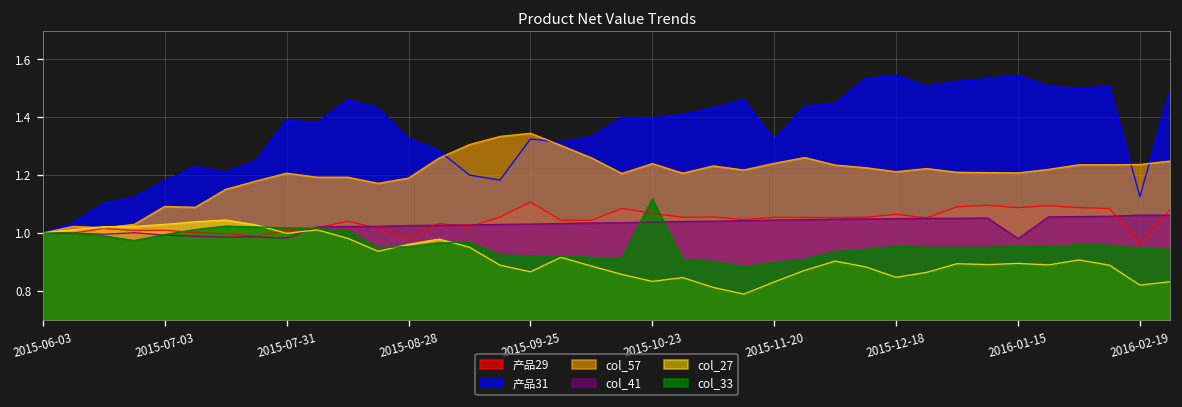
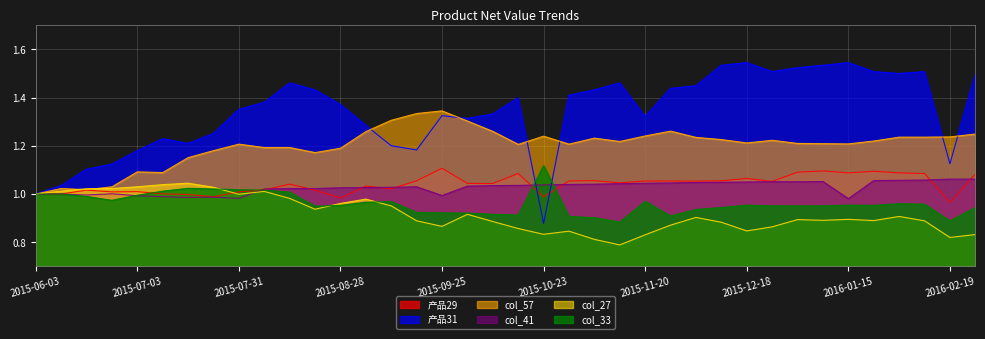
  {
    "产品29": {
      "2015-07-03": 1.01,
      "2015-08-28": 0.98,
      "2015-09-25": 1.11,
-     "2015-10-23": 1.07,
+     "2015-10-23": 0.99,
      "2015-12-18": 1.06,
      "2016-01-15": 1.09,
      "2016-02-19": 0.97
    },
    "产品31": {
      "2015-07-03": 1.18,
-     "2015-07-31": 1.39,
-     "2015-08-28": 1.33,
+     "2015-07-31": 1.35,
+     "2015-08-28": 1.37,
      "2015-09-25": 1.33,
-     "2015-10-23": 1.40,
+     "2015-10-23": 0.88,
      "2015-11-20": 1.32,
      "2015-12-18": 1.54,
      "2016-01-15": 1.54,
      "2016-02-19": 1.13
    },
    "col_41": {
      "2015-07-31": 0.98,
      "2015-08-28": 1.03,
-     "2015-09-25": 1.03,
+     "2015-09-25": 0.99,
      "2015-10-23": 1.04,
      "2015-12-18": 1.05,
      "2016-01-15": 0.98,
      "2016-02-19": 1.06
    },
    "col_33": {
      "2015-09-25": 0.92,
      "2015-10-23": 1.12,
-     "2015-11-20": 0.90,
+     "2015-11-20": 0.97,
      "2015-12-18": 0.95,
      "2016-01-15": 0.95,
-     "2016-02-19": 0.95
+     "2016-02-19": 0.89
    }
  }
